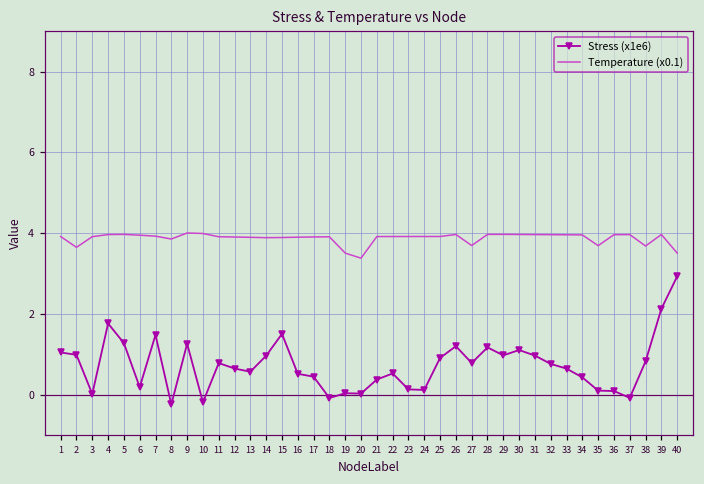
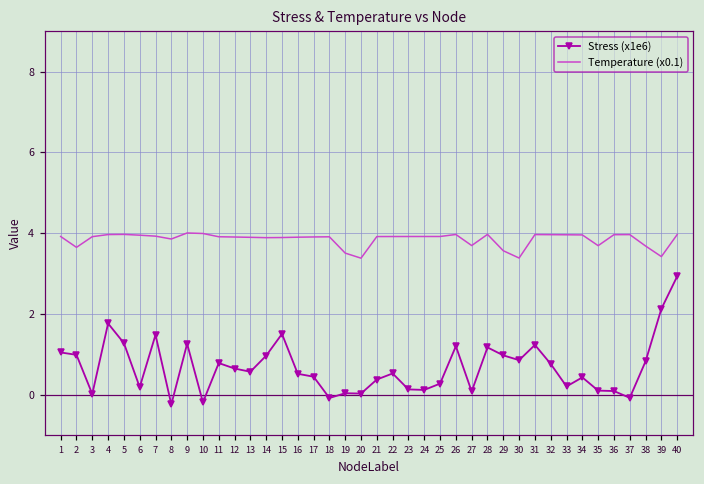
  {
    "Stress (x1e6)": {
      "1": 1.0,
      "2": 1.0,
      "3": 0.0,
      "4": 1.8,
      "5": 1.3,
      "6": 0.2,
      "7": 1.5,
      "8": -0.2,
      "9": 1.3,
      "10": -0.2,
      "11": 0.8,
      "12": 0.7,
      "13": 0.6,
      "14": 1.0,
      "15": 1.5,
      "16": 0.5,
      "17": 0.4,
      "18": -0.1,
      "19": 0.0,
      "20": 0.0,
      "21": 0.4,
      "22": 0.5,
      "23": 0.1,
      "24": 0.1,
-     "25": 0.9,
+     "25": 0.3,
      "26": 1.2,
-     "27": 0.8,
+     "27": 0.1,
      "28": 1.2,
      "29": 1.0,
-     "30": 1.1,
-     "31": 1.0,
+     "30": 0.9,
+     "31": 1.2,
      "32": 0.8,
-     "33": 0.6,
+     "33": 0.2,
      "34": 0.4,
      "35": 0.1,
      "36": 0.1,
      "37": -0.1,
      "38": 0.8,
      "39": 2.1,
      "40": 2.9
    },
    "Temperature (x0.1)": {
      "1": 3.9,
      "2": 3.7,
      "3": 3.9,
      "4": 4.0,
      "5": 4.0,
      "6": 4.0,
      "7": 3.9,
      "8": 3.9,
      "9": 4.0,
      "10": 4.0,
      "11": 3.9,
      "12": 3.9,
      "13": 3.9,
      "14": 3.9,
      "15": 3.9,
      "16": 3.9,
      "17": 3.9,
      "18": 3.9,
      "19": 3.5,
      "20": 3.4,
      "21": 3.9,
      "22": 3.9,
      "23": 3.9,
      "24": 3.9,
      "25": 3.9,
      "26": 4.0,
      "27": 3.7,
      "28": 4.0,
-     "29": 4.0,
-     "30": 4.0,
+     "29": 3.6,
+     "30": 3.4,
      "31": 4.0,
      "32": 4.0,
      "33": 4.0,
      "34": 4.0,
      "35": 3.7,
      "36": 4.0,
      "37": 4.0,
      "38": 3.7,
-     "39": 4.0,
-     "40": 3.5
+     "39": 3.4,
+     "40": 4.0
    }
  }
